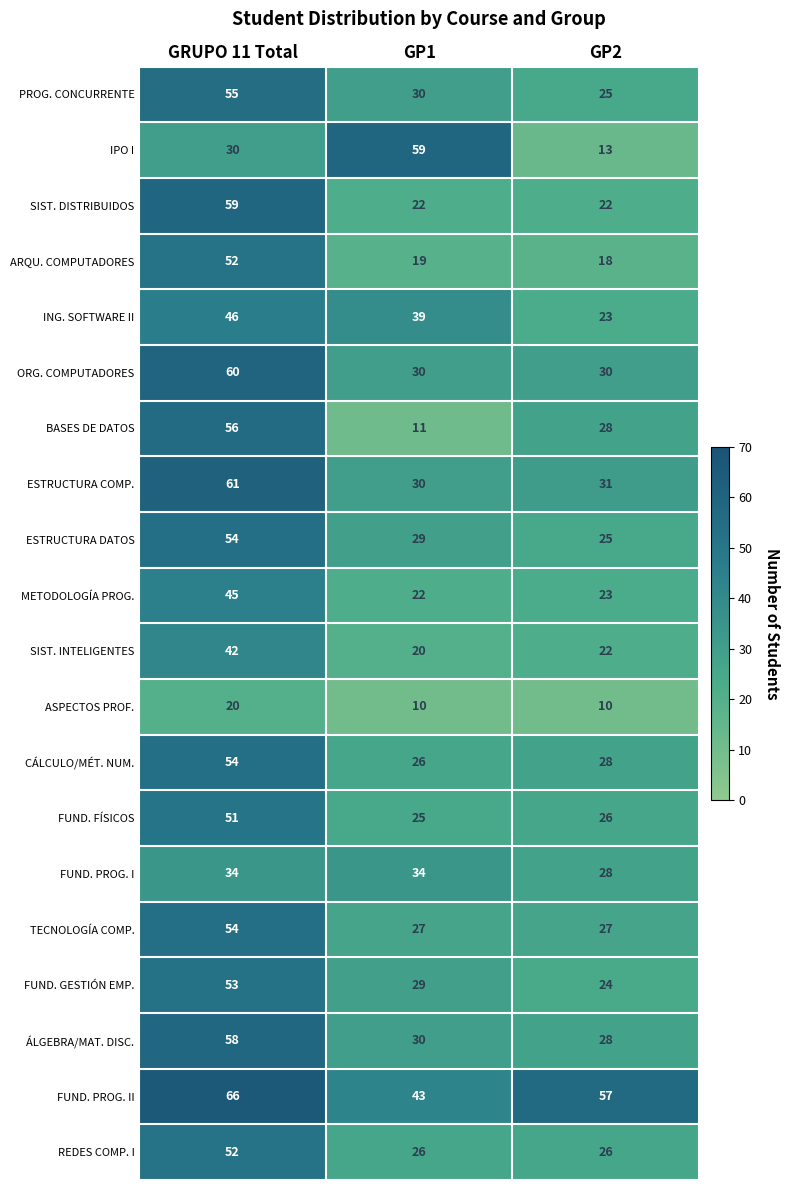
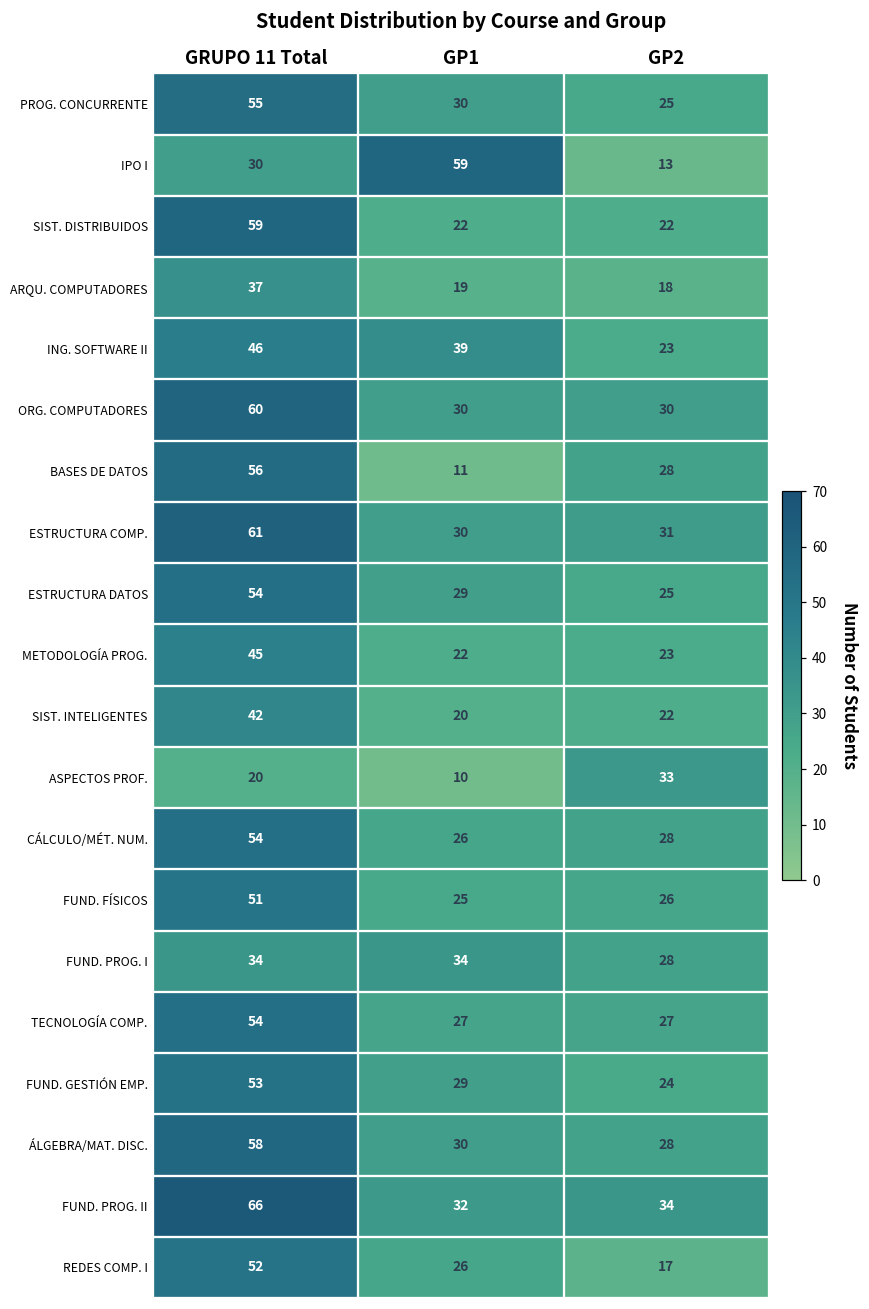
  {
    "PROG. CONCURRENTE": {
      "GRUPO 11 Total": 55,
      "GP1": 30,
      "GP2": 25
    },
    "IPO I": {
      "GRUPO 11 Total": 30,
      "GP1": 59,
      "GP2": 13
    },
    "SIST. DISTRIBUIDOS": {
      "GRUPO 11 Total": 59,
      "GP1": 22,
      "GP2": 22
    },
    "ARQU. COMPUTADORES": {
-     "GRUPO 11 Total": 52,
+     "GRUPO 11 Total": 37,
      "GP1": 19,
      "GP2": 18
    },
    "ING. SOFTWARE II": {
      "GRUPO 11 Total": 46,
      "GP1": 39,
      "GP2": 23
    },
    "ORG. COMPUTADORES": {
      "GRUPO 11 Total": 60,
      "GP1": 30,
      "GP2": 30
    },
    "BASES DE DATOS": {
      "GRUPO 11 Total": 56,
      "GP1": 11,
      "GP2": 28
    },
    "ESTRUCTURA COMP.": {
      "GRUPO 11 Total": 61,
      "GP1": 30,
      "GP2": 31
    },
    "ESTRUCTURA DATOS": {
      "GRUPO 11 Total": 54,
      "GP1": 29,
      "GP2": 25
    },
    "METODOLOGÍA PROG.": {
      "GRUPO 11 Total": 45,
      "GP1": 22,
      "GP2": 23
    },
    "SIST. INTELIGENTES": {
      "GRUPO 11 Total": 42,
      "GP1": 20,
      "GP2": 22
    },
    "ASPECTOS PROF.": {
      "GRUPO 11 Total": 20,
      "GP1": 10,
-     "GP2": 10
+     "GP2": 33
    },
    "CÁLCULO/MÉT. NUM.": {
      "GRUPO 11 Total": 54,
      "GP1": 26,
      "GP2": 28
    },
    "FUND. FÍSICOS": {
      "GRUPO 11 Total": 51,
      "GP1": 25,
      "GP2": 26
    },
    "FUND. PROG. I": {
      "GRUPO 11 Total": 34,
      "GP1": 34,
      "GP2": 28
    },
    "TECNOLOGÍA COMP.": {
      "GRUPO 11 Total": 54,
      "GP1": 27,
      "GP2": 27
    },
    "FUND. GESTIÓN EMP.": {
      "GRUPO 11 Total": 53,
      "GP1": 29,
      "GP2": 24
    },
    "ÁLGEBRA/MAT. DISC.": {
      "GRUPO 11 Total": 58,
      "GP1": 30,
      "GP2": 28
    },
    "FUND. PROG. II": {
      "GRUPO 11 Total": 66,
-     "GP1": 43,
-     "GP2": 57
+     "GP1": 32,
+     "GP2": 34
    },
    "REDES COMP. I": {
      "GRUPO 11 Total": 52,
      "GP1": 26,
-     "GP2": 26
+     "GP2": 17
    }
  }
